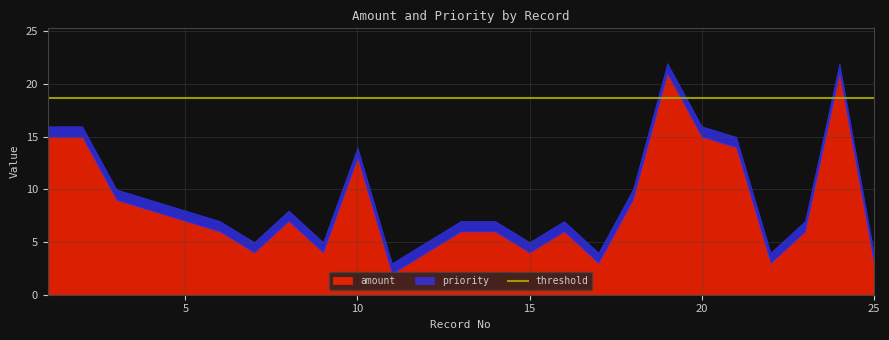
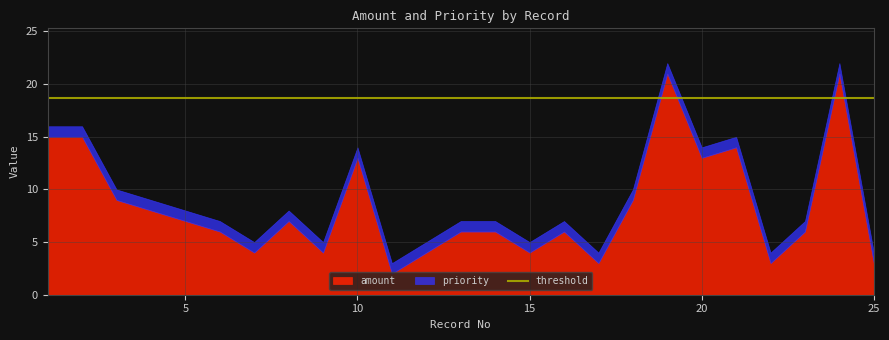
  {
    "amount": {
      "5": 7,
      "10": 13,
      "15": 4,
-     "20": 15,
+     "20": 13,
      "25": 3
    }
  }
